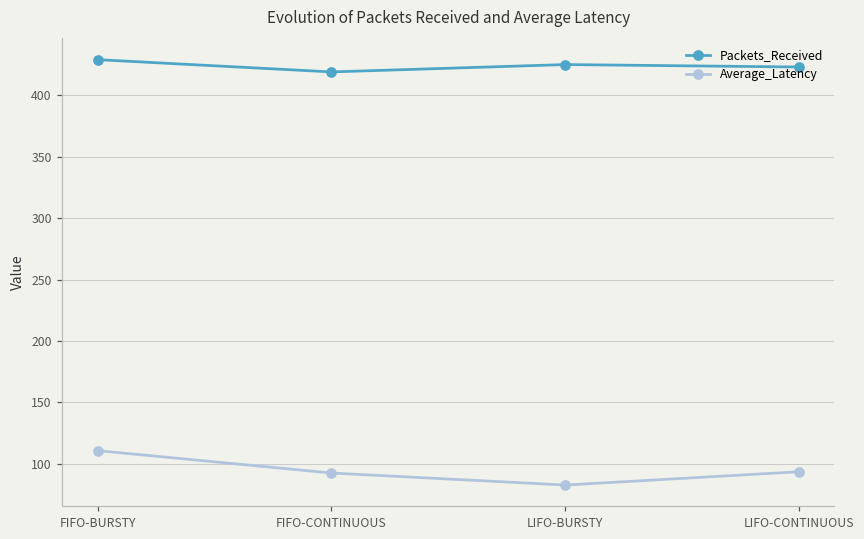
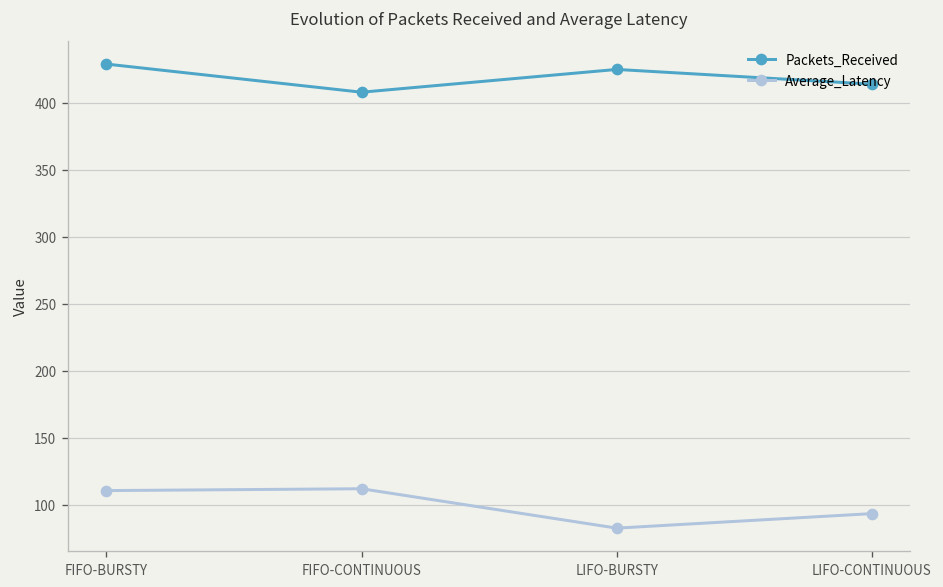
  {
    "Packets_Received": {
      "FIFO-BURSTY": 429,
-     "FIFO-CONTINUOUS": 419,
+     "FIFO-CONTINUOUS": 408,
      "LIFO-BURSTY": 425,
-     "LIFO-CONTINUOUS": 423
+     "LIFO-CONTINUOUS": 414
    },
    "Average_Latency": {
      "FIFO-BURSTY": 111,
-     "FIFO-CONTINUOUS": 92,
+     "FIFO-CONTINUOUS": 112,
      "LIFO-BURSTY": 83,
      "LIFO-CONTINUOUS": 94
    }
  }
